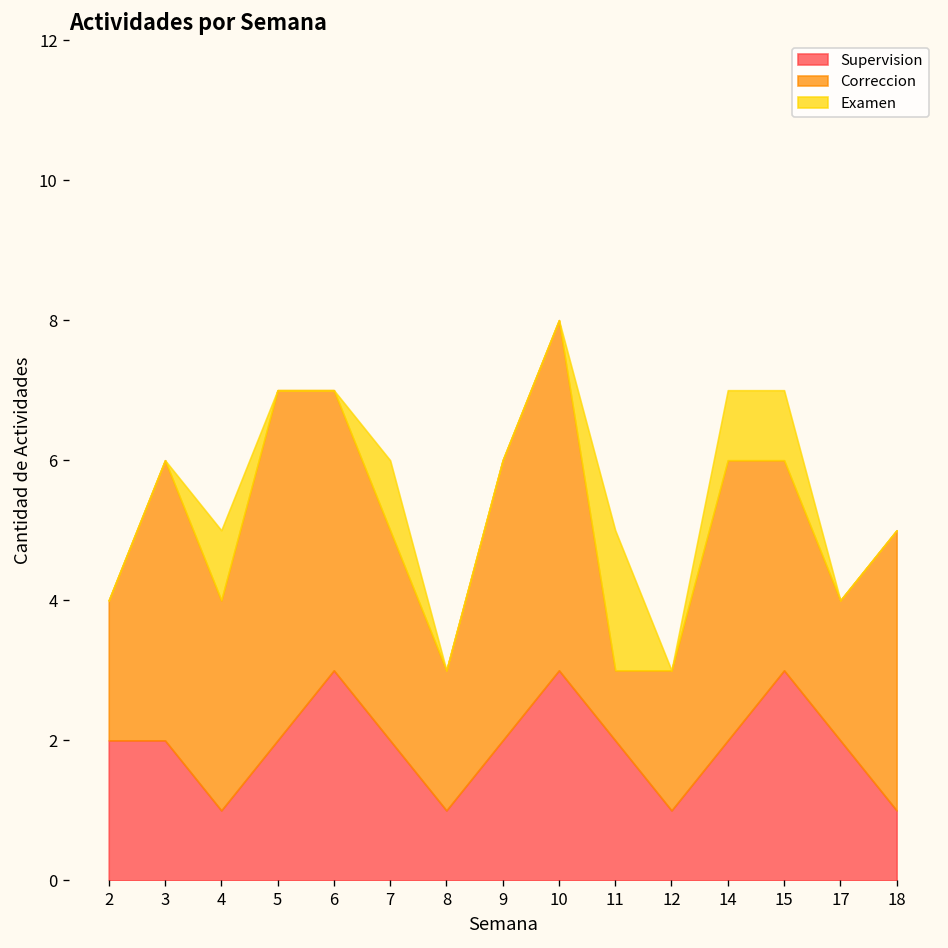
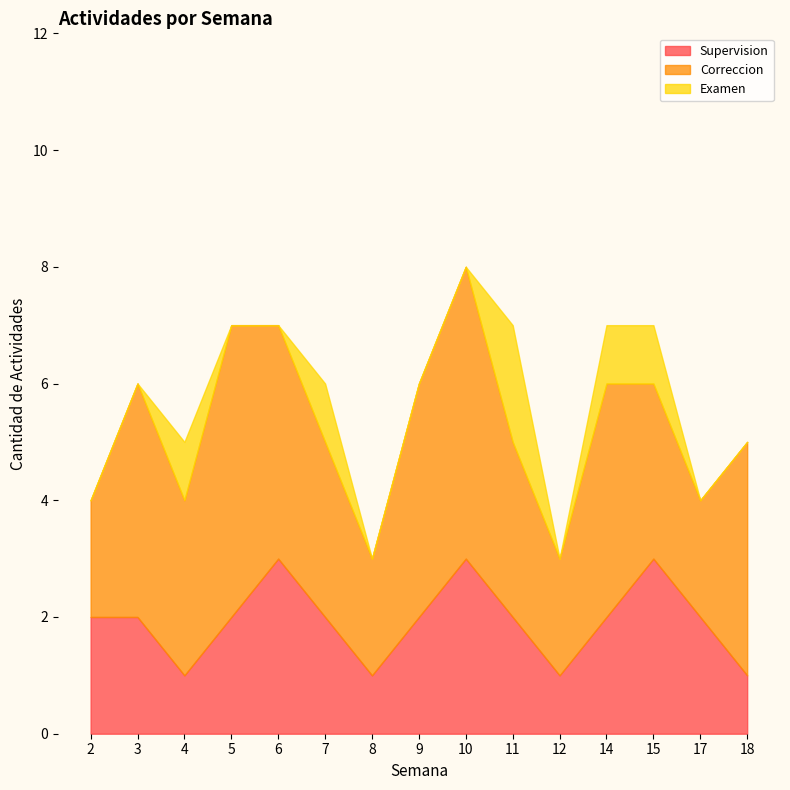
  {
    "Supervision": {
      "2": 2,
      "3": 2,
      "4": 1,
      "5": 2,
      "6": 3,
      "7": 2,
      "8": 1,
      "9": 2,
      "10": 3,
      "11": 2,
      "12": 1,
      "14": 2,
      "15": 3,
      "17": 2,
      "18": 1
    },
    "Correccion": {
-     "11": 1
+     "11": 3
    }
  }
